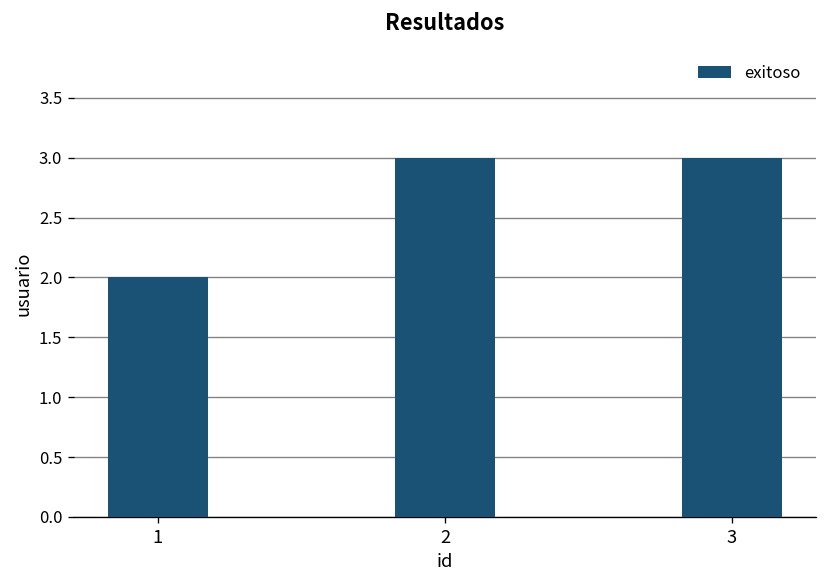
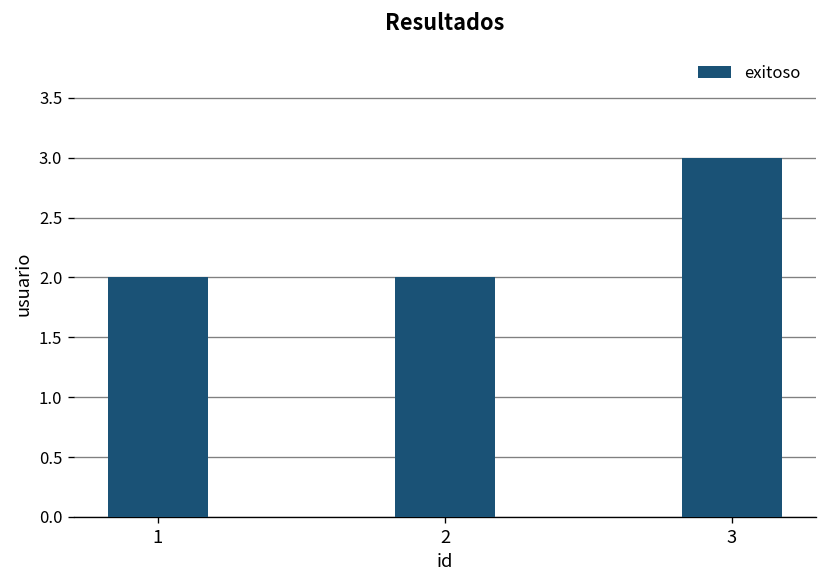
  {
    "1": 2,
-   "2": 3,
+   "2": 2,
    "3": 3
  }
